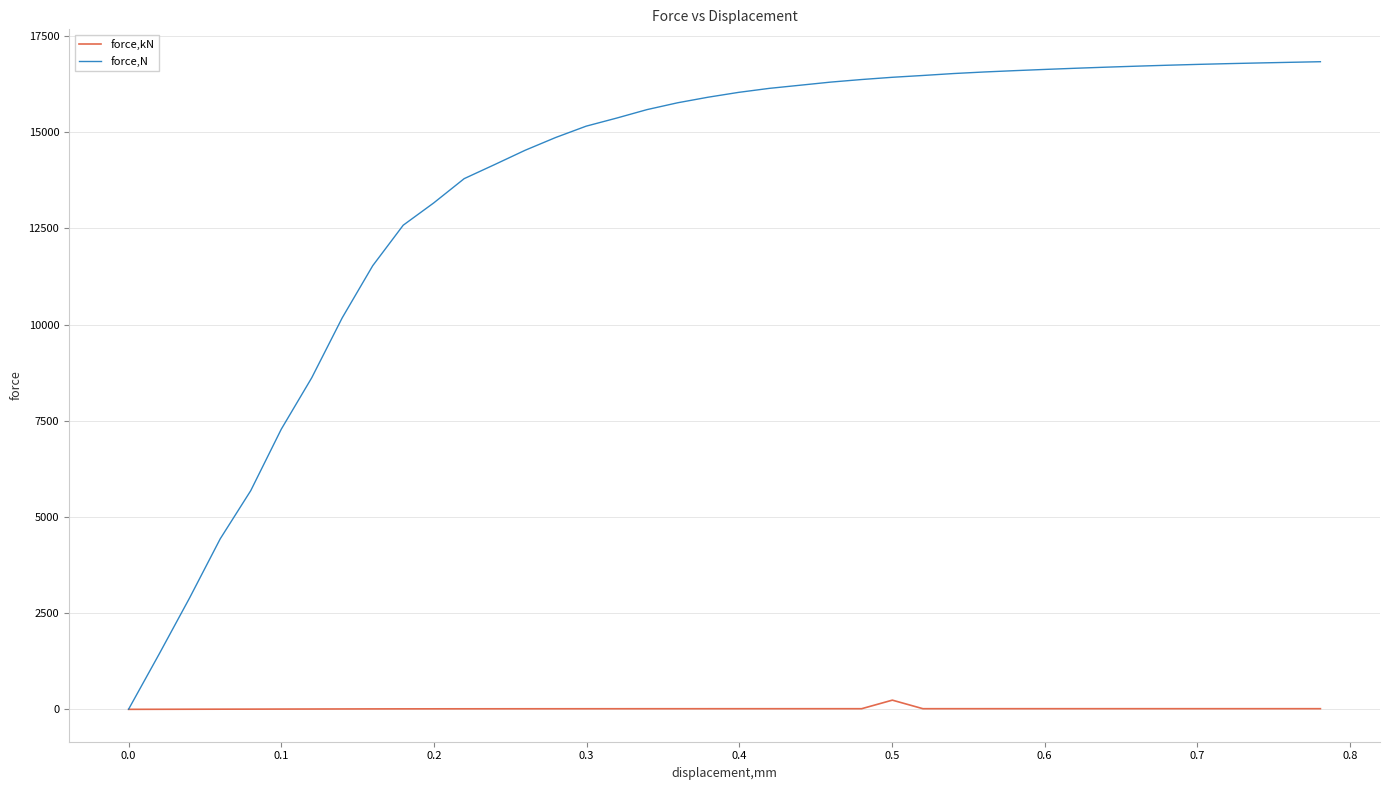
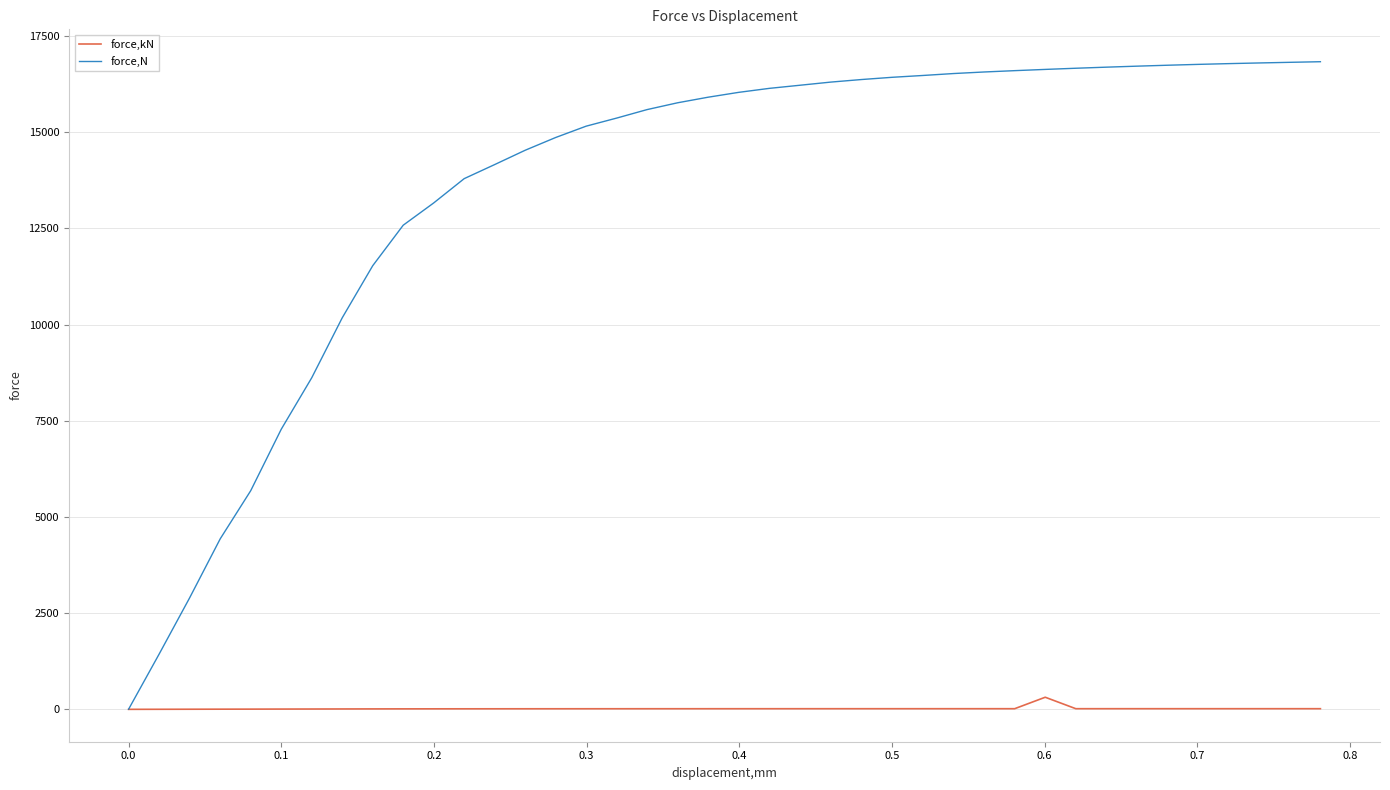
  {
    "force,kN": {
      "0.1": 0,
      "0.2": 0,
      "0.3": 0,
-     "0.5": 200,
-     "0.6": 0
+     "0.5": 0,
+     "0.6": 300
    },
    "force,N": {
      "0.1": 7300,
      "0.2": 13200,
      "0.3": 15200,
      "0.5": 16400,
      "0.6": 16600
    }
  }
